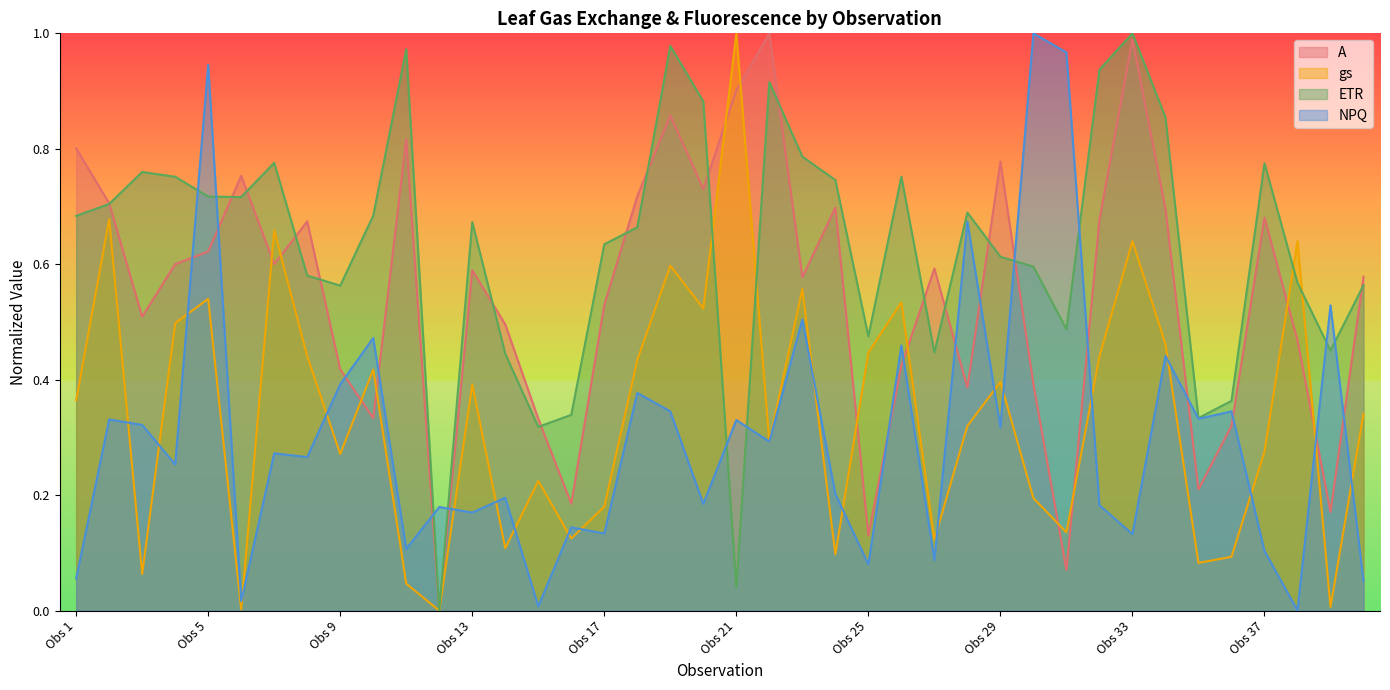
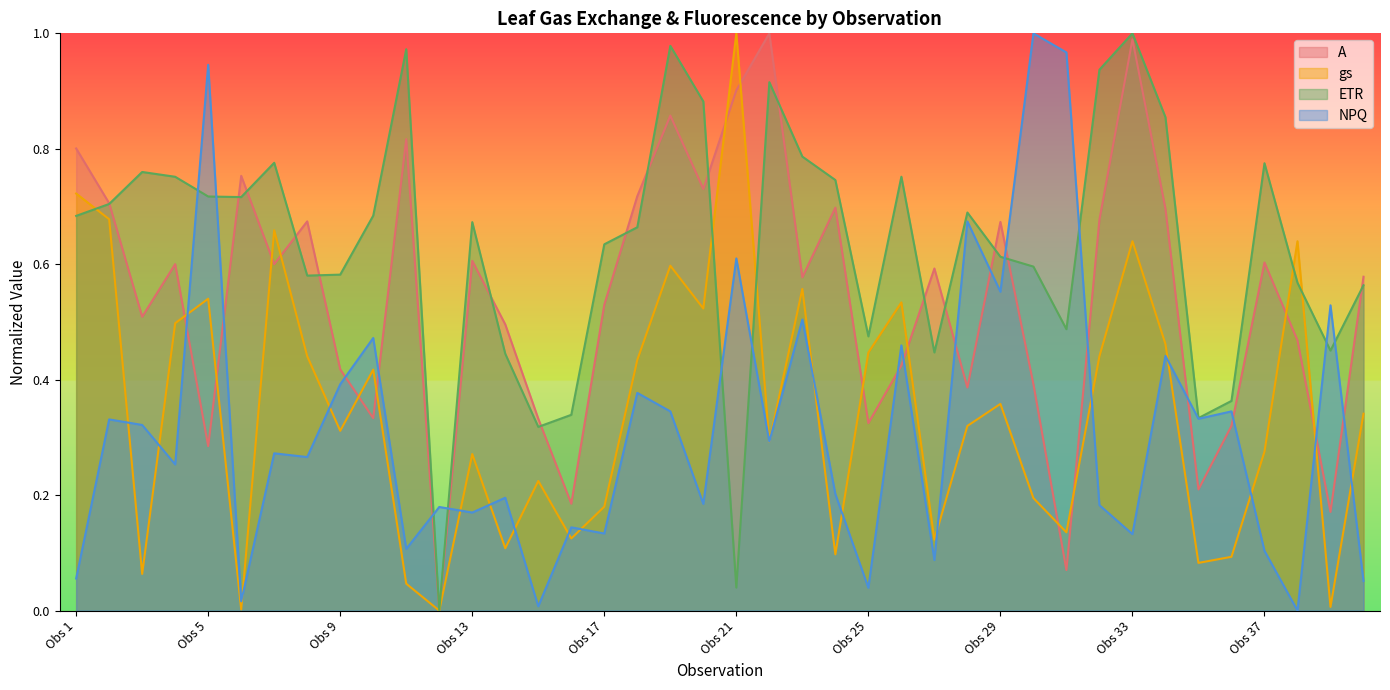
  {
    "A": {
      "Obs 1": 0.80,
-     "Obs 5": 0.62,
+     "Obs 5": 0.28,
      "Obs 9": 0.42,
-     "Obs 13": 0.59,
+     "Obs 13": 0.61,
      "Obs 17": 0.53,
      "Obs 21": 0.90,
-     "Obs 25": 0.13,
-     "Obs 29": 0.78,
+     "Obs 25": 0.32,
+     "Obs 29": 0.67,
      "Obs 33": 0.99,
-     "Obs 37": 0.68
+     "Obs 37": 0.60
    },
    "gs": {
-     "Obs 1": 0.36,
+     "Obs 1": 0.72,
      "Obs 5": 0.54,
-     "Obs 9": 0.27,
-     "Obs 13": 0.39,
+     "Obs 9": 0.31,
+     "Obs 13": 0.27,
      "Obs 17": 0.18,
      "Obs 21": 1.00,
      "Obs 25": 0.45,
-     "Obs 29": 0.40,
+     "Obs 29": 0.36,
      "Obs 33": 0.64,
      "Obs 37": 0.28
    },
    "ETR": {
      "Obs 1": 0.68,
      "Obs 5": 0.72,
-     "Obs 9": 0.56,
+     "Obs 9": 0.58,
      "Obs 13": 0.67,
      "Obs 17": 0.63,
      "Obs 21": 0.04,
      "Obs 25": 0.48,
      "Obs 29": 0.61,
      "Obs 33": 1.00,
      "Obs 37": 0.77
    },
    "NPQ": {
      "Obs 1": 0.06,
      "Obs 5": 0.95,
      "Obs 9": 0.39,
      "Obs 13": 0.17,
      "Obs 17": 0.13,
-     "Obs 21": 0.33,
-     "Obs 25": 0.08,
-     "Obs 29": 0.32,
+     "Obs 21": 0.61,
+     "Obs 25": 0.04,
+     "Obs 29": 0.55,
      "Obs 33": 0.13,
      "Obs 37": 0.10
    }
  }
